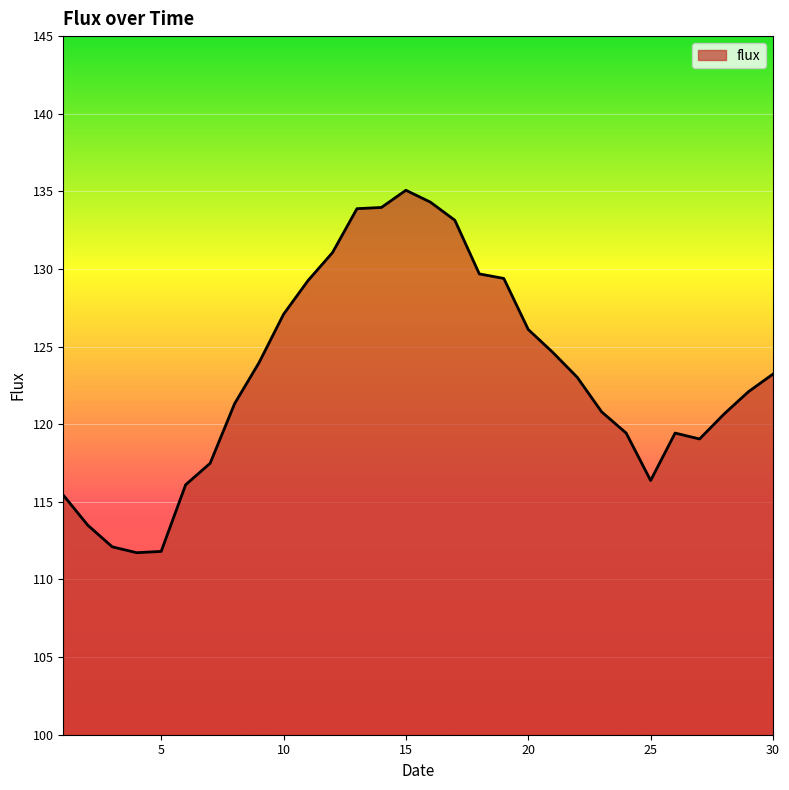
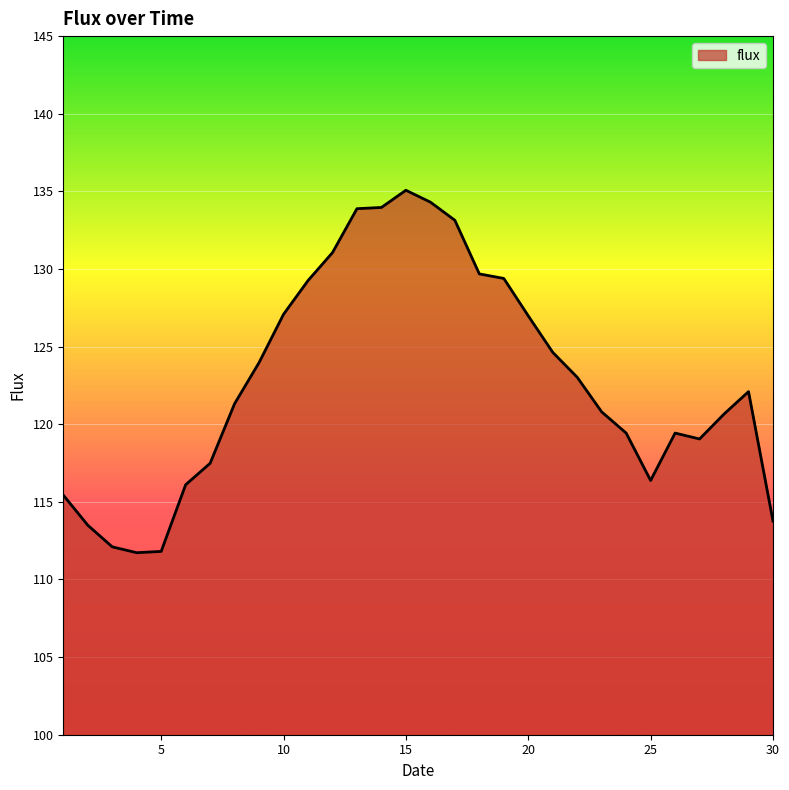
  {
    "5": 111.8,
    "10": 127.1,
    "15": 135.1,
-   "20": 126.1,
+   "20": 127.0,
    "25": 116.4,
-   "30": 123.2
+   "30": 113.8
  }
